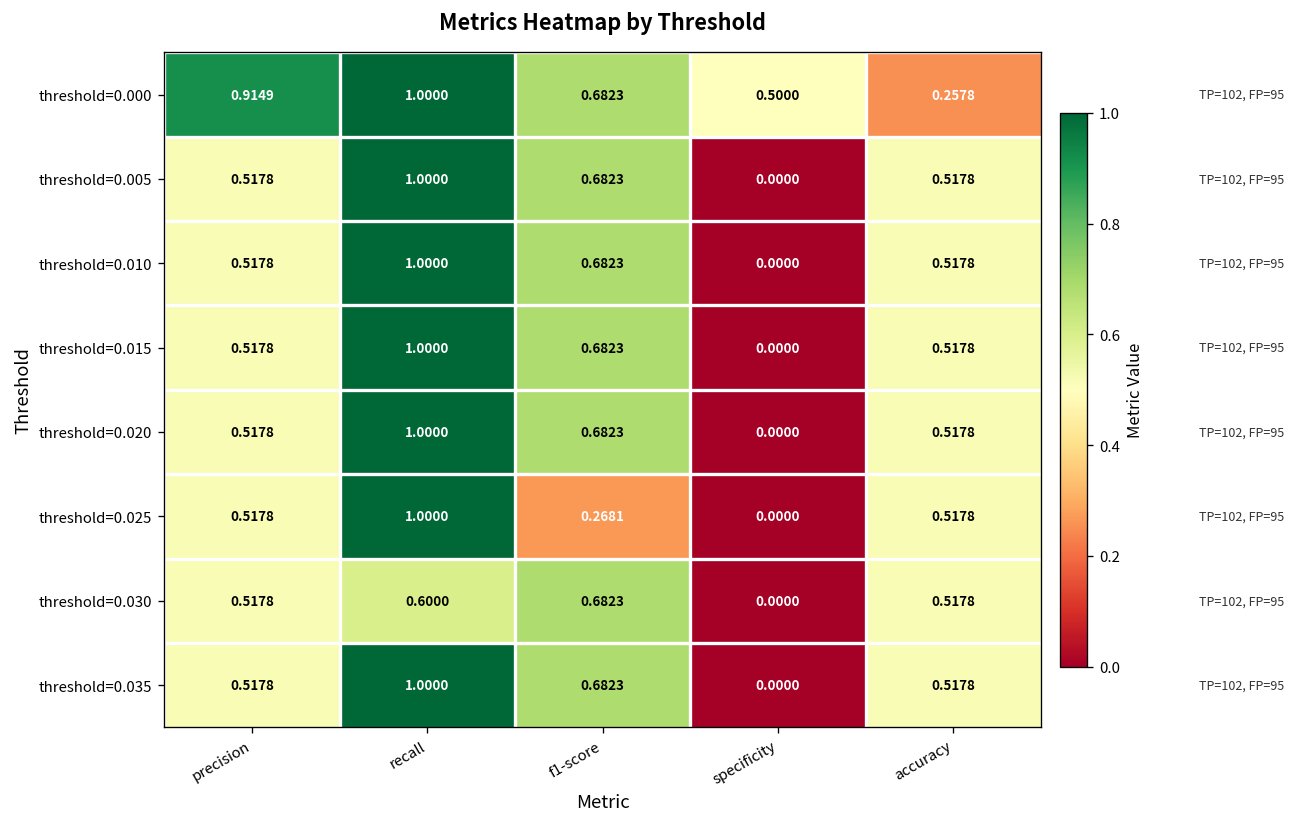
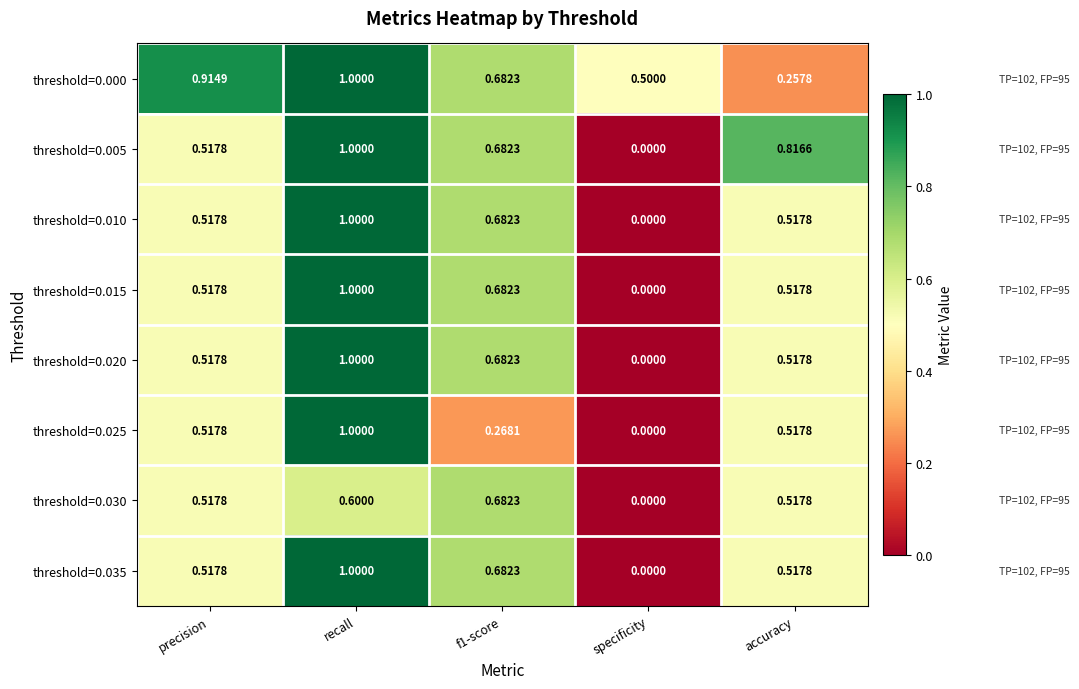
  {
    "threshold=0.000": {
      "precision": 0.9149,
      "recall": 1.0000,
      "f1-score": 0.6823,
      "specificity": 0.5000,
      "accuracy": 0.2578
    },
    "threshold=0.005": {
      "precision": 0.5178,
      "recall": 1.0000,
      "f1-score": 0.6823,
      "specificity": 0.0000,
-     "accuracy": 0.5178
+     "accuracy": 0.8166
    },
    "threshold=0.010": {
      "precision": 0.5178,
      "recall": 1.0000,
      "f1-score": 0.6823,
      "specificity": 0.0000,
      "accuracy": 0.5178
    },
    "threshold=0.015": {
      "precision": 0.5178,
      "recall": 1.0000,
      "f1-score": 0.6823,
      "specificity": 0.0000,
      "accuracy": 0.5178
    },
    "threshold=0.020": {
      "precision": 0.5178,
      "recall": 1.0000,
      "f1-score": 0.6823,
      "specificity": 0.0000,
      "accuracy": 0.5178
    },
    "threshold=0.025": {
      "precision": 0.5178,
      "recall": 1.0000,
      "f1-score": 0.2681,
      "specificity": 0.0000,
      "accuracy": 0.5178
    },
    "threshold=0.030": {
      "precision": 0.5178,
      "recall": 0.6000,
      "f1-score": 0.6823,
      "specificity": 0.0000,
      "accuracy": 0.5178
    },
    "threshold=0.035": {
      "precision": 0.5178,
      "recall": 1.0000,
      "f1-score": 0.6823,
      "specificity": 0.0000,
      "accuracy": 0.5178
    }
  }
